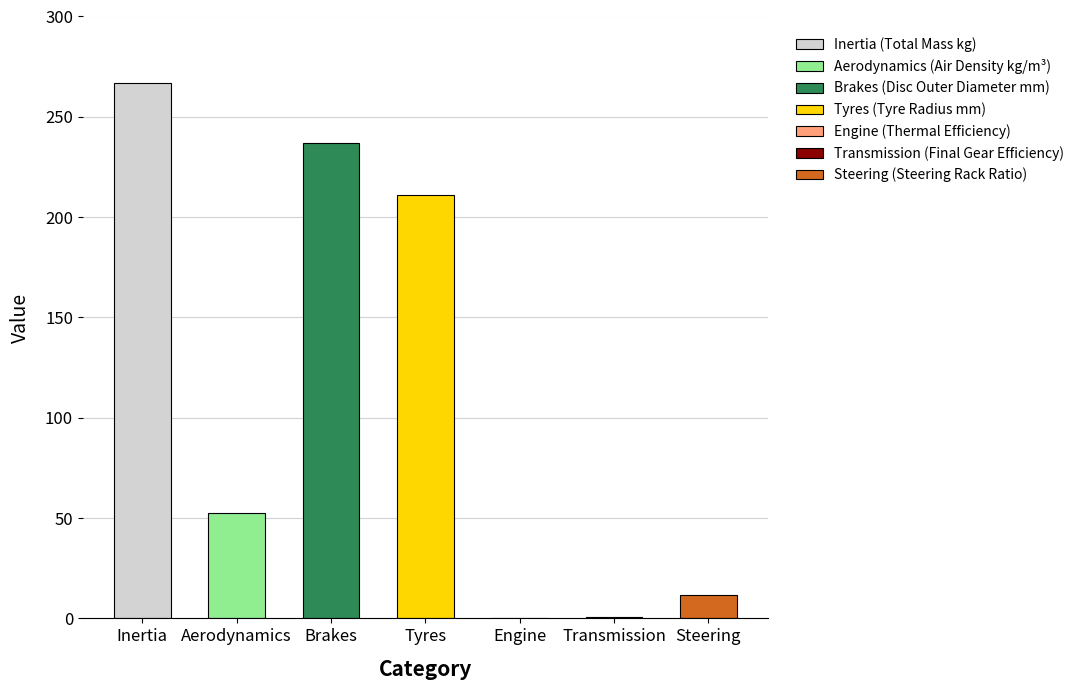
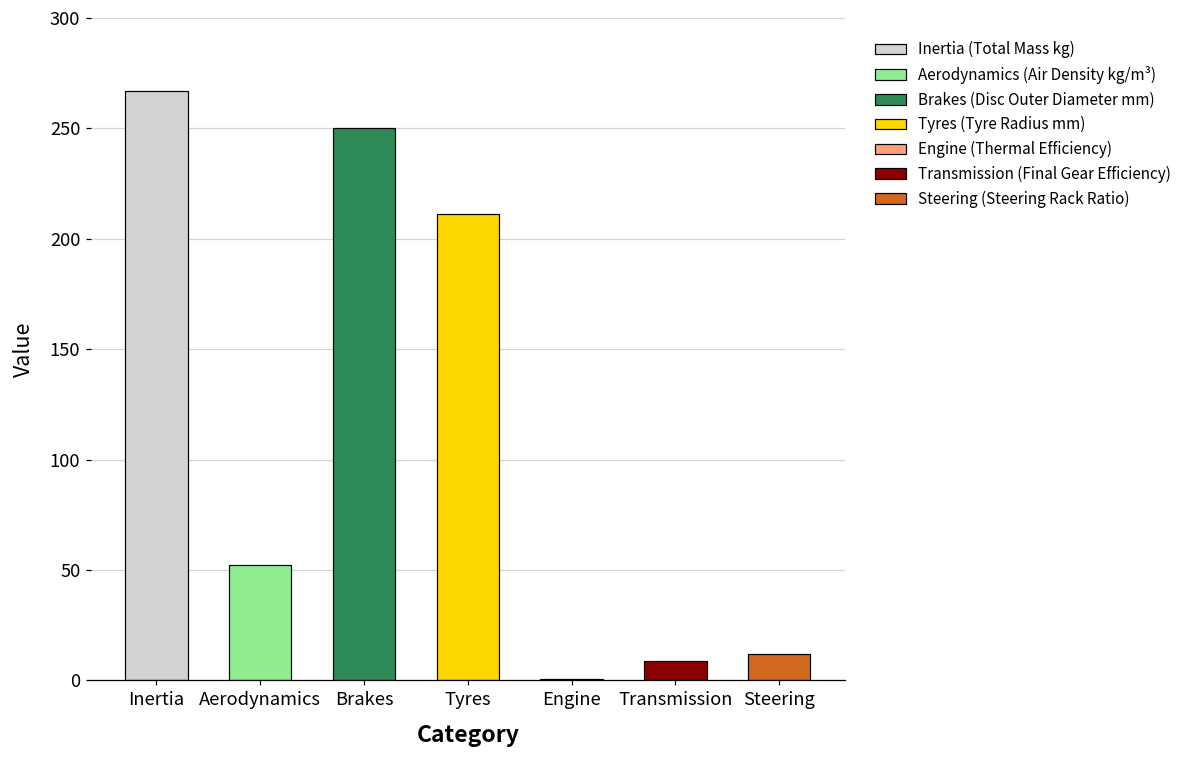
  {
    "Inertia": 267,
    "Aerodynamics": 52,
-   "Brakes": 237,
+   "Brakes": 250,
    "Tyres": 211,
-   "Transmission": 1,
+   "Transmission": 9,
    "Steering": 12
  }
